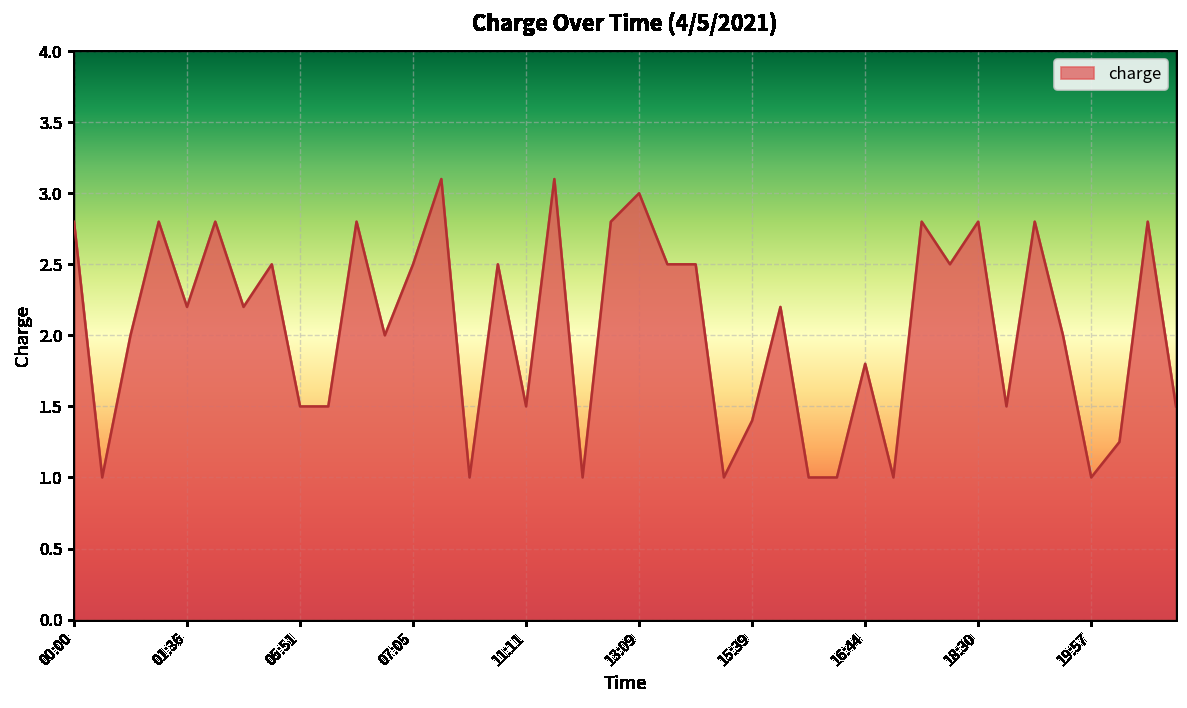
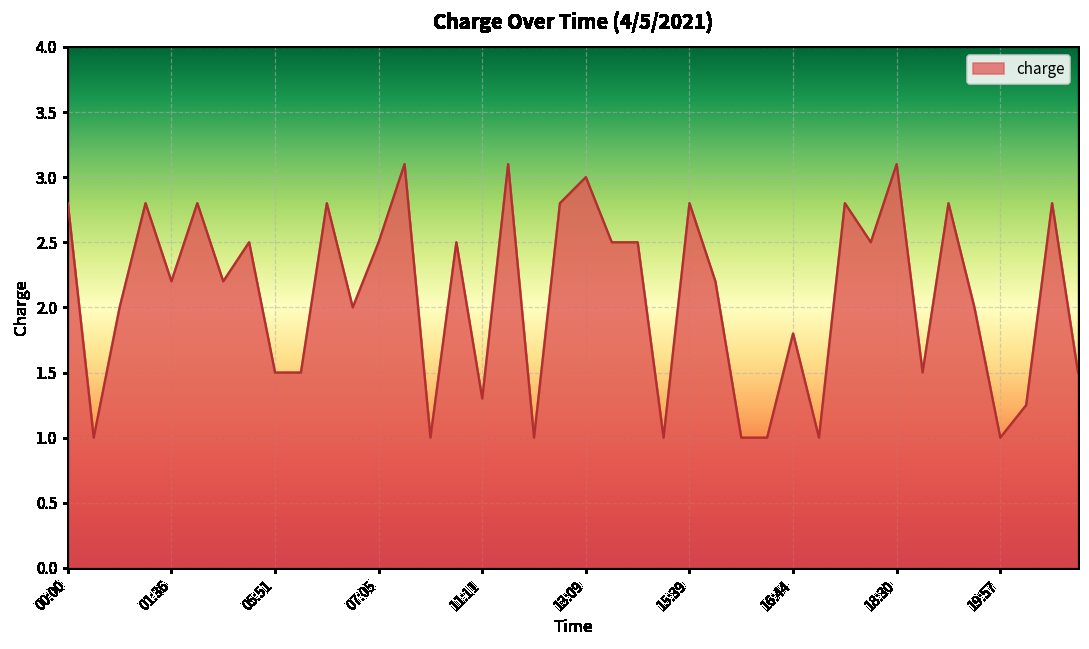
  {
    "00:00": 2.8,
    "01:36": 2.2,
    "05:51": 1.5,
    "07:05": 2.5,
-   "11:11": 1.5,
+   "11:11": 1.3,
    "13:09": 3.0,
-   "15:39": 1.4,
+   "15:39": 2.8,
    "16:44": 1.8,
-   "18:30": 2.8,
+   "18:30": 3.1,
    "19:57": 1.0
  }
